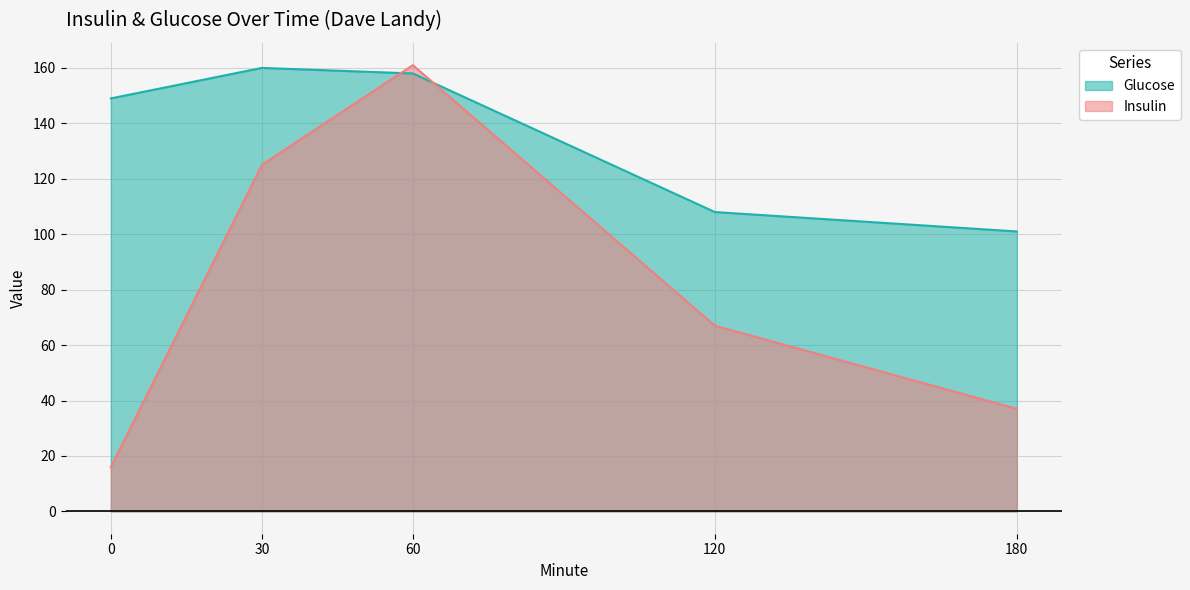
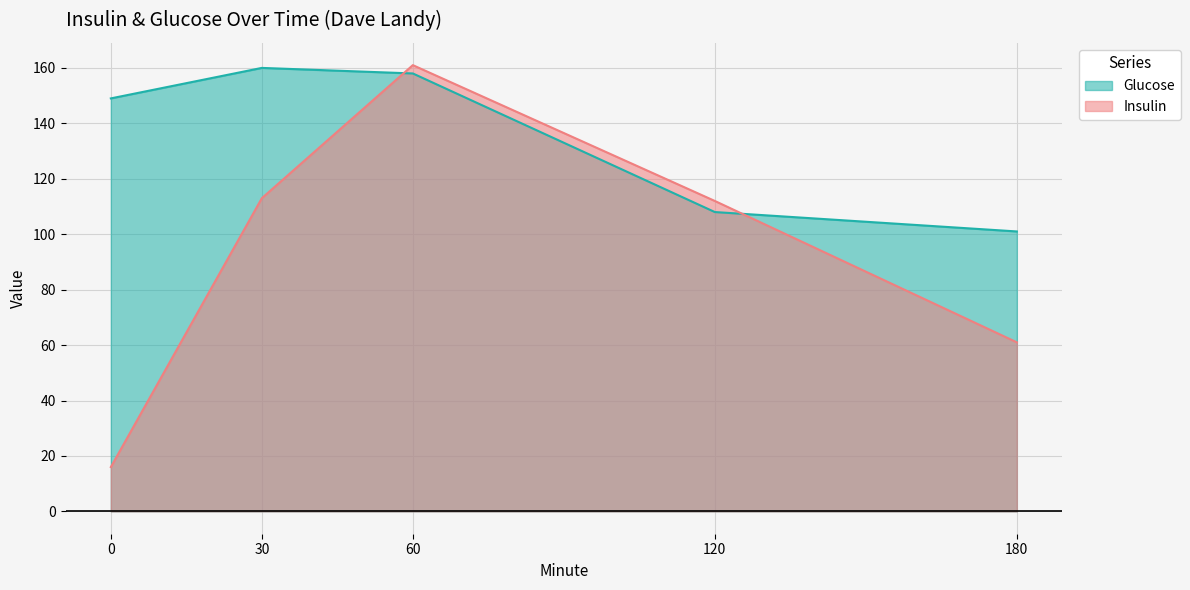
  {
    "Glucose": {
      "0": 149,
      "30": 160,
      "60": 158,
      "120": 108,
      "180": 101
    },
    "Insulin": {
      "0": 16,
-     "30": 125,
+     "30": 113,
      "60": 161,
-     "120": 67,
-     "180": 37
+     "120": 112,
+     "180": 61
    }
  }
